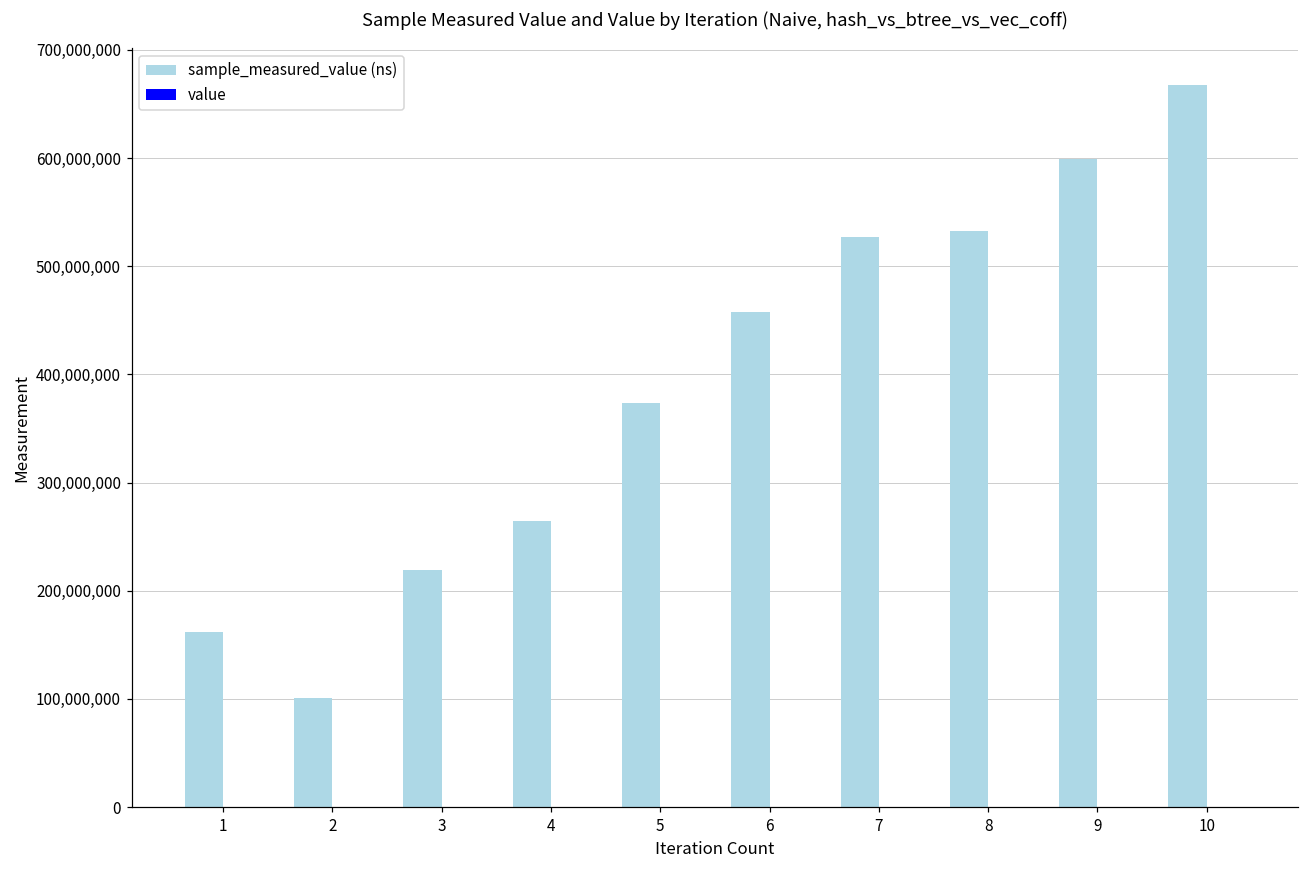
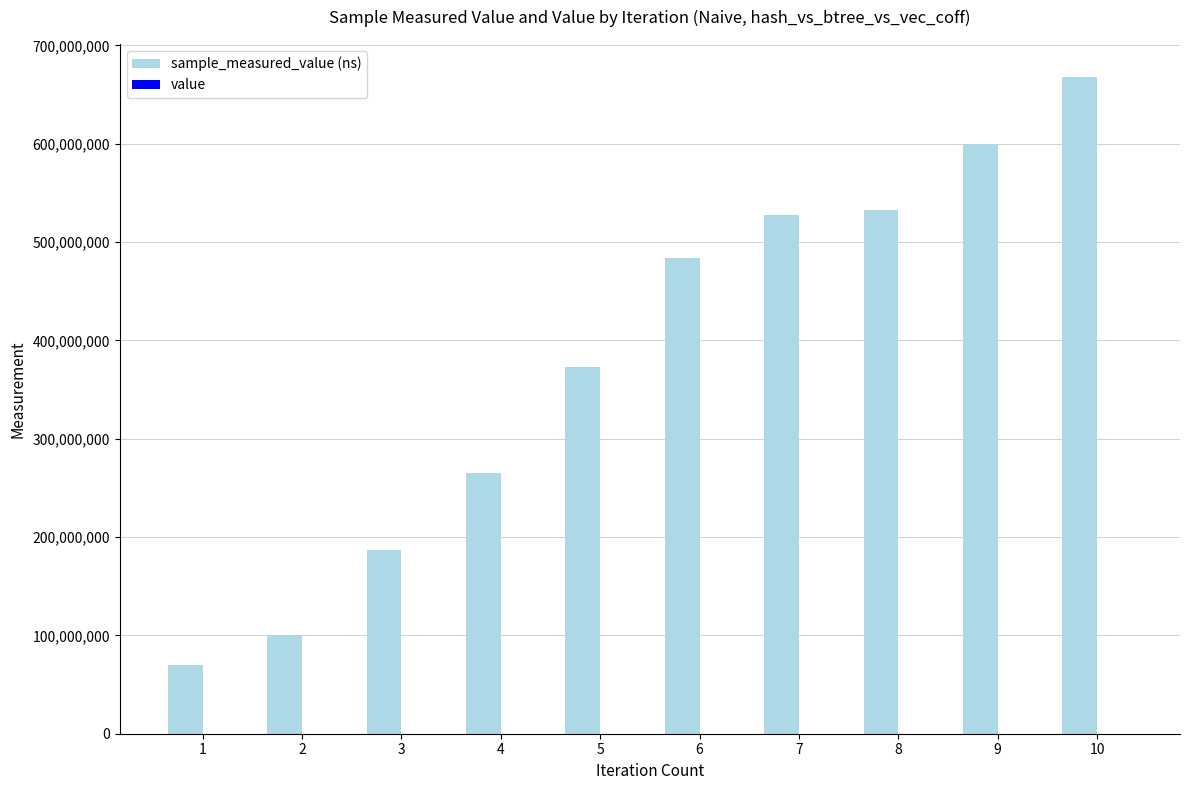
  {
    "sample_measured_value (ns)": {
-     "1": "160,000,000",
+     "1": "70,000,000",
      "2": "100,000,000",
-     "3": "220,000,000",
+     "3": "190,000,000",
      "4": "260,000,000",
      "5": "370,000,000",
-     "6": "460,000,000",
+     "6": "480,000,000",
      "7": "530,000,000",
      "8": "530,000,000",
      "9": "600,000,000",
      "10": "670,000,000"
    }
  }
